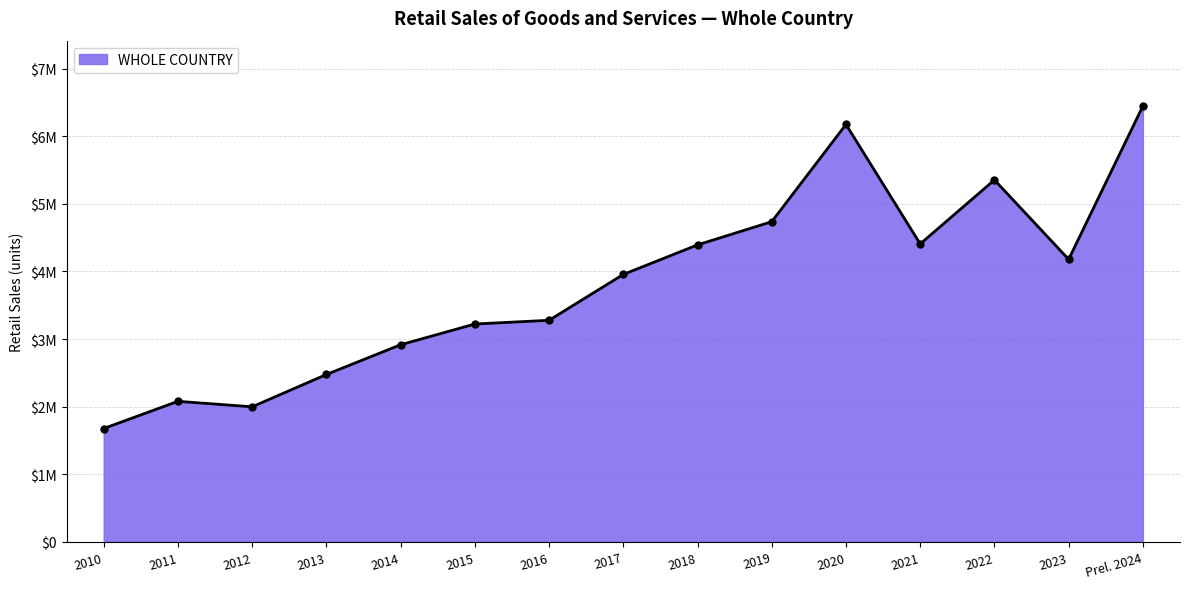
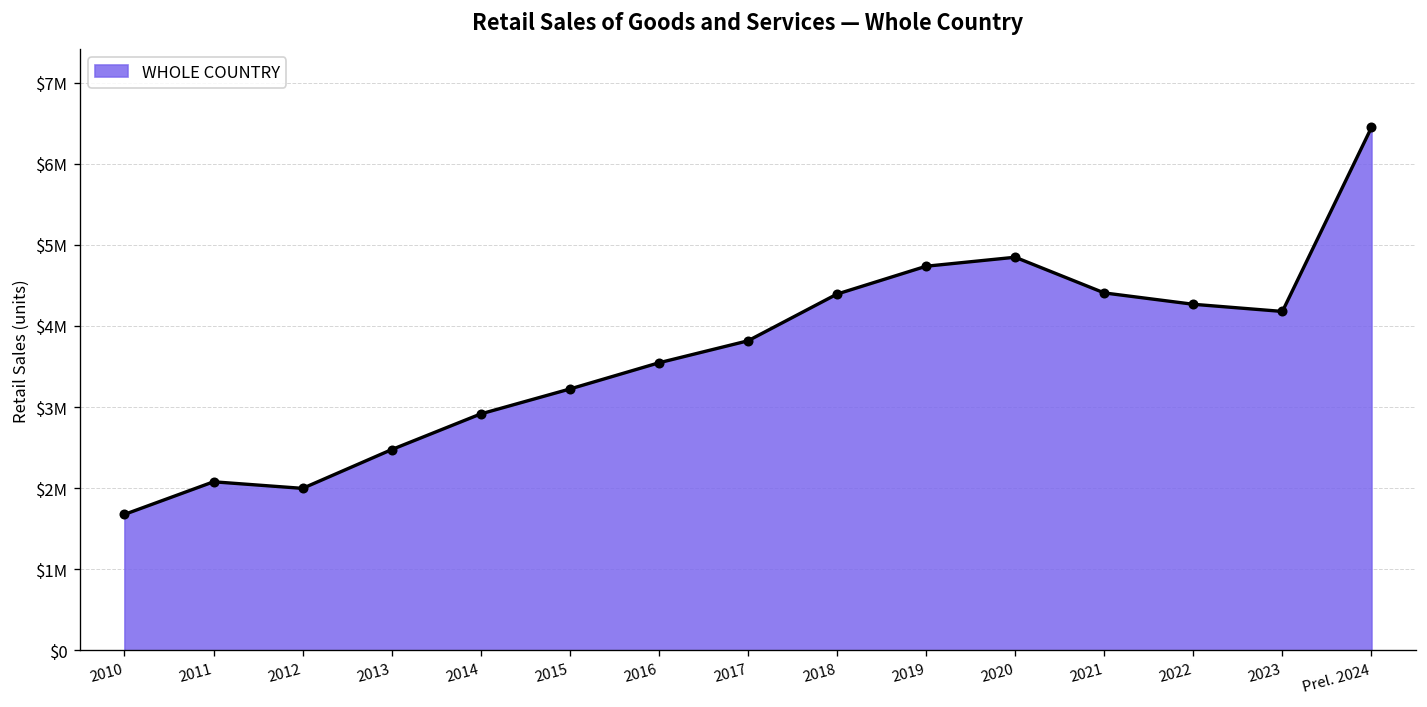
  {
    "2010": "$1700000",
    "2011": "$2100000",
    "2012": "$2000000",
    "2013": "$2500000",
    "2014": "$2900000",
    "2015": "$3200000",
-   "2016": "$3300000",
-   "2017": "$4000000",
+   "2016": "$3500000",
+   "2017": "$3800000",
    "2018": "$4400000",
    "2019": "$4700000",
-   "2020": "$6200000",
+   "2020": "$4800000",
    "2021": "$4400000",
-   "2022": "$5400000",
+   "2022": "$4300000",
    "2023": "$4200000",
    "Prel. 2024": "$6400000"
  }
